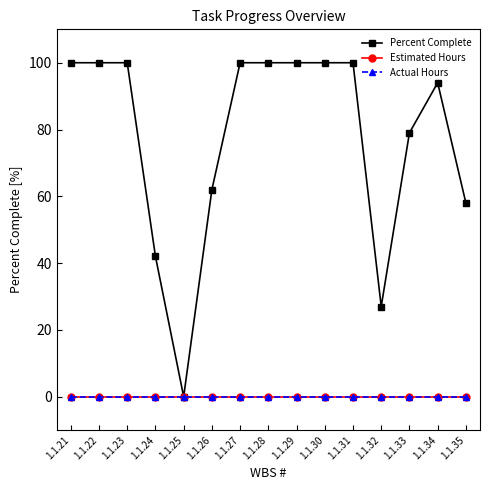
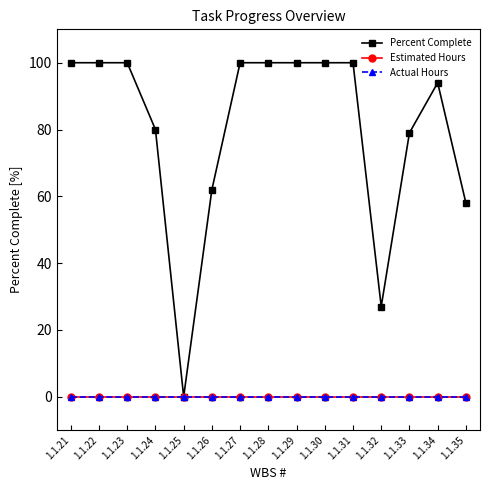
  {
    "Percent Complete": {
      "1.1.21": 100,
      "1.1.22": 100,
      "1.1.23": 100,
-     "1.1.24": 42,
+     "1.1.24": 80,
      "1.1.26": 62,
      "1.1.27": 100,
      "1.1.28": 100,
      "1.1.29": 100,
      "1.1.30": 100,
      "1.1.31": 100,
      "1.1.32": 27,
      "1.1.33": 79,
      "1.1.34": 94,
      "1.1.35": 58
    },
    "Actual Hours": {
      "1.1.21": 0,
      "1.1.22": 0,
      "1.1.23": 0,
      "1.1.24": 0,
      "1.1.26": 0,
      "1.1.27": 0,
      "1.1.28": 0,
      "1.1.29": 0,
      "1.1.30": 0,
      "1.1.31": 0,
      "1.1.32": 0,
      "1.1.33": 0,
      "1.1.34": 0,
      "1.1.35": 0
    }
  }
